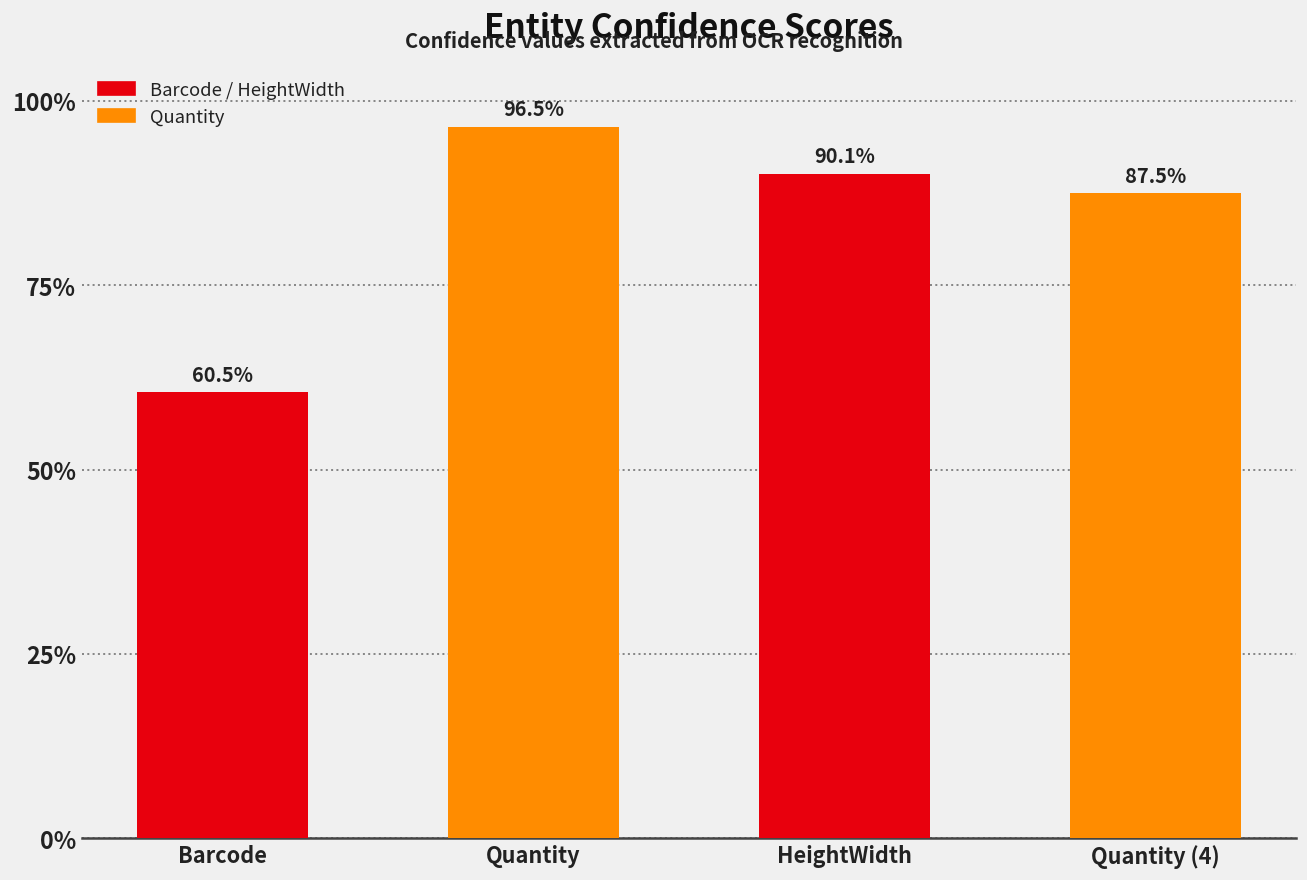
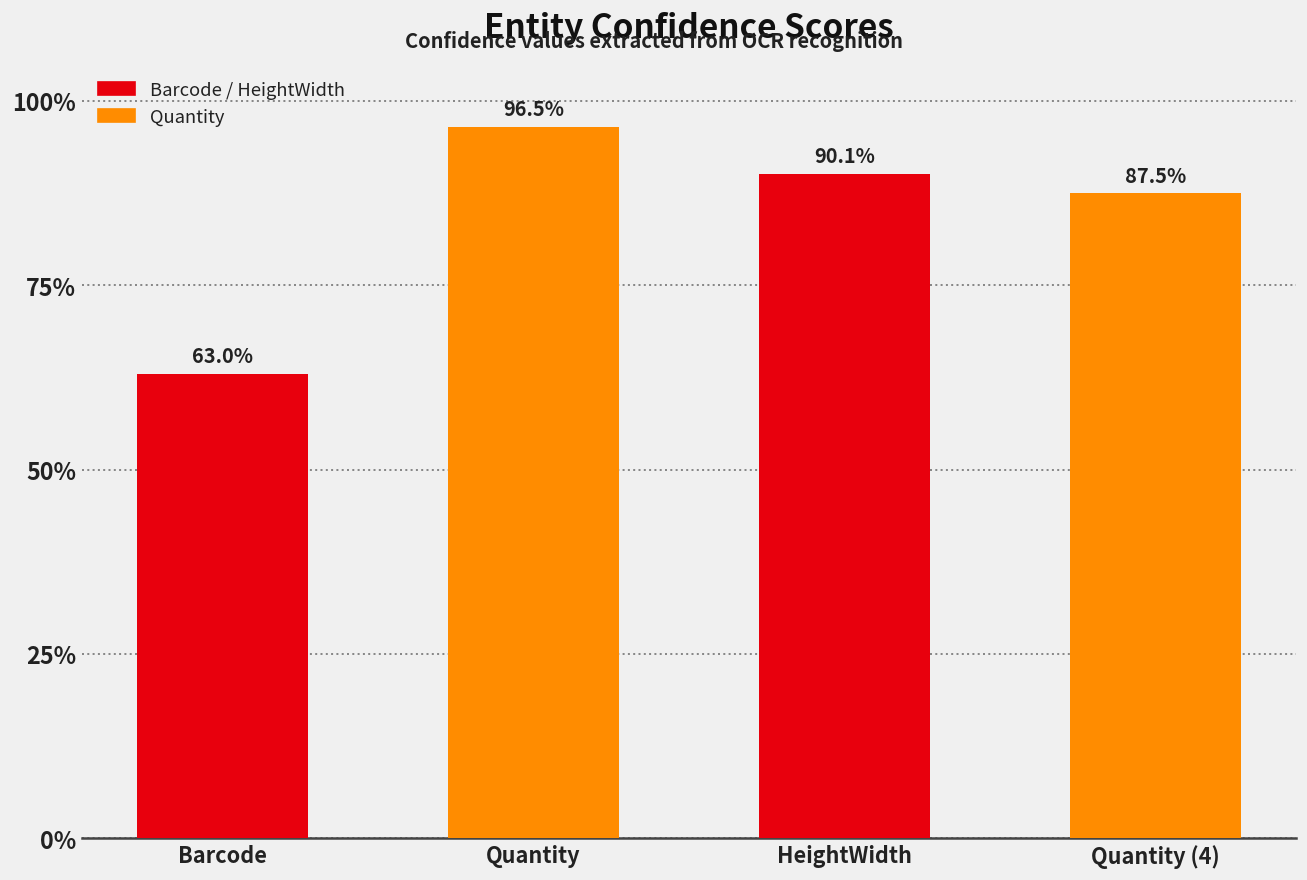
  {
-   "Barcode": "60.5%",
+   "Barcode": "63.0%",
    "Quantity": "96.5%",
    "HeightWidth": "90.1%",
    "Quantity (4)": "87.5%"
  }
